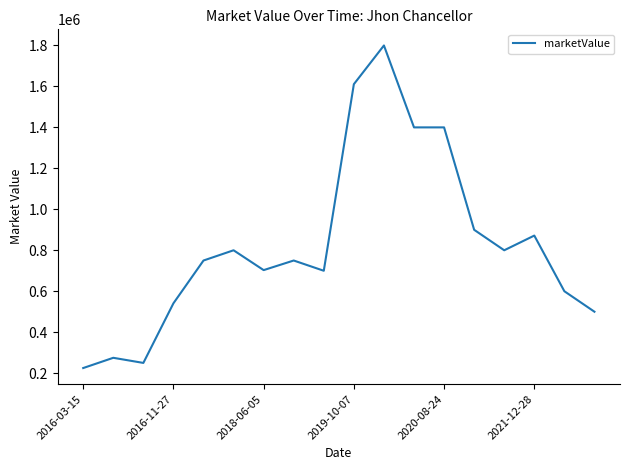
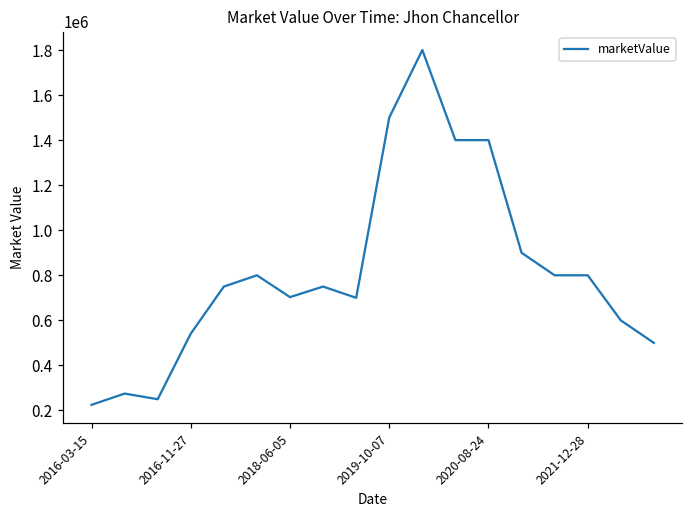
  {
    "2016-03-15": 230000,
    "2016-11-27": 540000,
    "2018-06-05": 700000,
-   "2019-10-07": 1610000,
+   "2019-10-07": 1500000,
    "2020-08-24": 1400000,
-   "2021-12-28": 870000
+   "2021-12-28": 800000
  }
